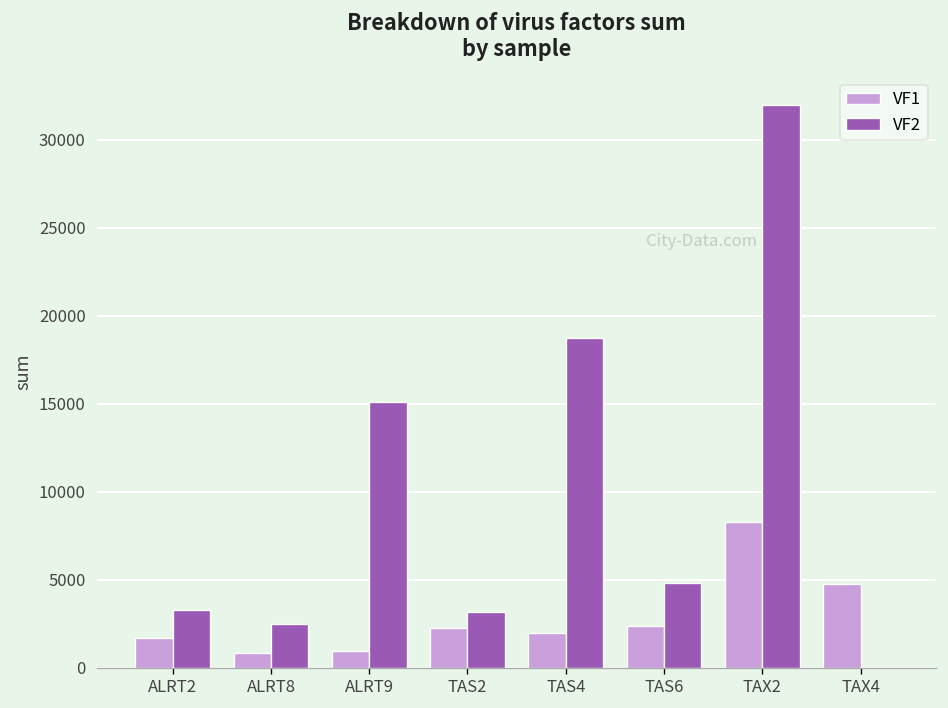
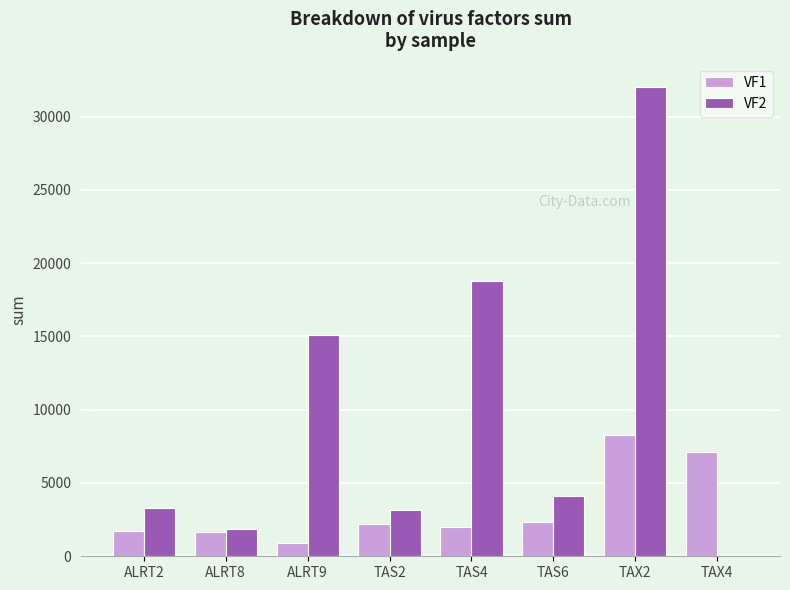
  {
    "VF1": {
      "ALRT2": 1700,
-     "ALRT8": 800,
+     "ALRT8": 1600,
      "ALRT9": 900,
      "TAS2": 2200,
      "TAS4": 2000,
      "TAS6": 2400,
      "TAX2": 8300,
-     "TAX4": 4800
+     "TAX4": 7100
    },
    "VF2": {
      "ALRT2": 3300,
-     "ALRT8": 2500,
+     "ALRT8": 1900,
      "ALRT9": 15100,
      "TAS2": 3200,
      "TAS4": 18700,
-     "TAS6": 4800,
+     "TAS6": 4100,
      "TAX2": 32000,
      "TAX4": 0
    }
  }
